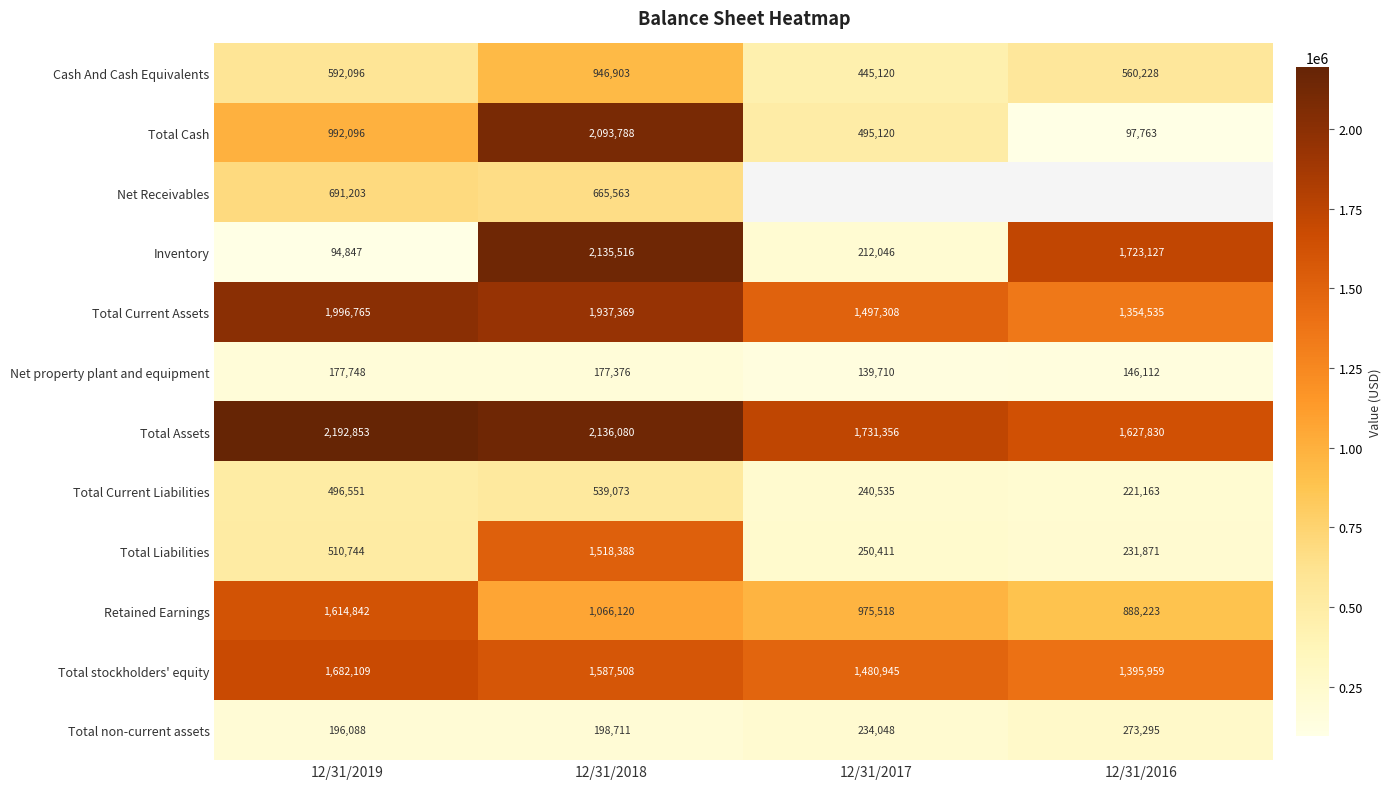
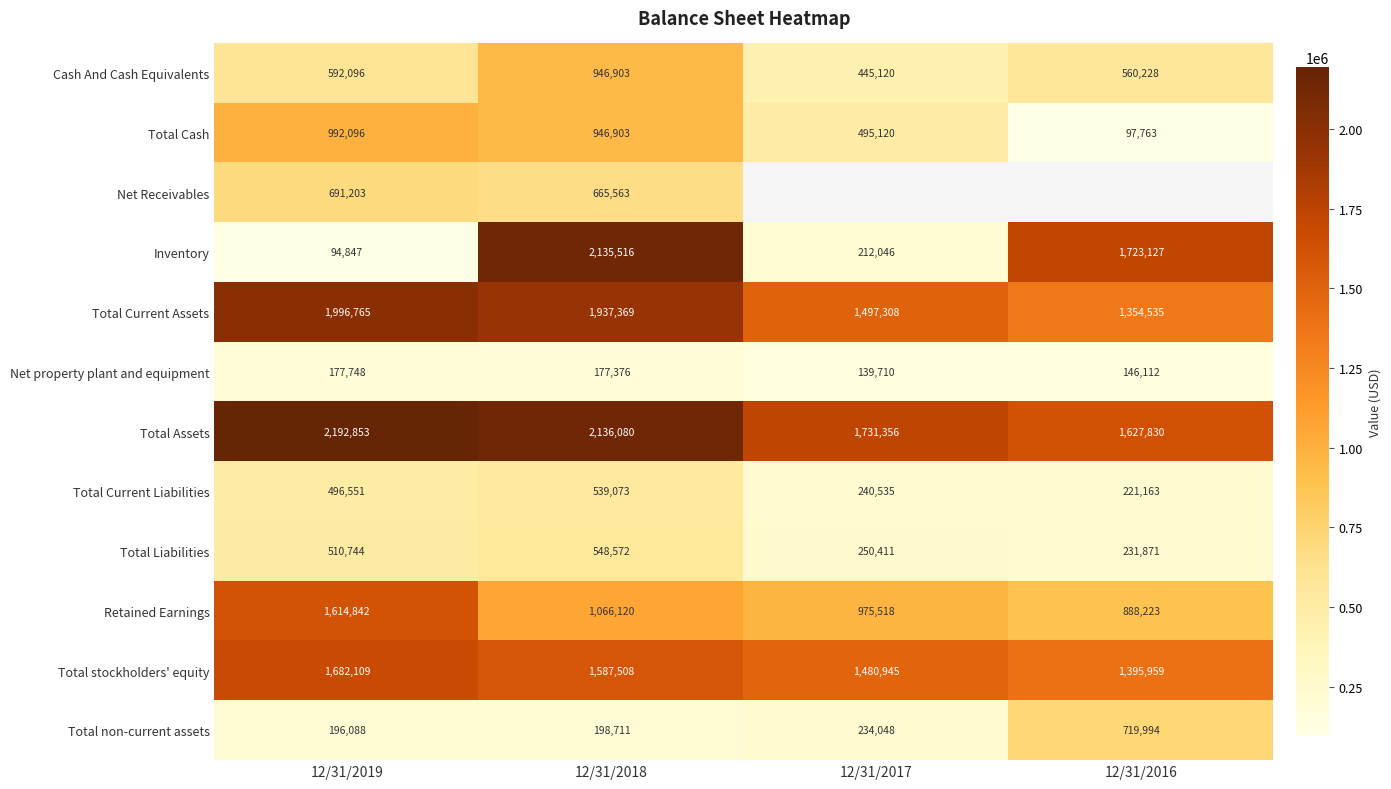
  {
    "Cash And Cash Equivalents": {
      "12/31/2019": "592,096",
      "12/31/2018": "946,903",
      "12/31/2017": "445,120",
      "12/31/2016": "560,228"
    },
    "Total Cash": {
      "12/31/2019": "992,096",
-     "12/31/2018": "2,093,788",
+     "12/31/2018": "946,903",
      "12/31/2017": "495,120",
      "12/31/2016": "97,763"
    },
    "Net Receivables": {
      "12/31/2019": "691,203",
      "12/31/2018": "665,563"
    },
    "Inventory": {
      "12/31/2019": "94,847",
      "12/31/2018": "2,135,516",
      "12/31/2017": "212,046",
      "12/31/2016": "1,723,127"
    },
    "Total Current Assets": {
      "12/31/2019": "1,996,765",
      "12/31/2018": "1,937,369",
      "12/31/2017": "1,497,308",
      "12/31/2016": "1,354,535"
    },
    "Net property plant and equipment": {
      "12/31/2019": "177,748",
      "12/31/2018": "177,376",
      "12/31/2017": "139,710",
      "12/31/2016": "146,112"
    },
    "Total Assets": {
      "12/31/2019": "2,192,853",
      "12/31/2018": "2,136,080",
      "12/31/2017": "1,731,356",
      "12/31/2016": "1,627,830"
    },
    "Total Current Liabilities": {
      "12/31/2019": "496,551",
      "12/31/2018": "539,073",
      "12/31/2017": "240,535",
      "12/31/2016": "221,163"
    },
    "Total Liabilities": {
      "12/31/2019": "510,744",
-     "12/31/2018": "1,518,388",
+     "12/31/2018": "548,572",
      "12/31/2017": "250,411",
      "12/31/2016": "231,871"
    },
    "Retained Earnings": {
      "12/31/2019": "1,614,842",
      "12/31/2018": "1,066,120",
      "12/31/2017": "975,518",
      "12/31/2016": "888,223"
    },
    "Total stockholders' equity": {
      "12/31/2019": "1,682,109",
      "12/31/2018": "1,587,508",
      "12/31/2017": "1,480,945",
      "12/31/2016": "1,395,959"
    },
    "Total non-current assets": {
      "12/31/2019": "196,088",
      "12/31/2018": "198,711",
      "12/31/2017": "234,048",
-     "12/31/2016": "273,295"
+     "12/31/2016": "719,994"
    }
  }
